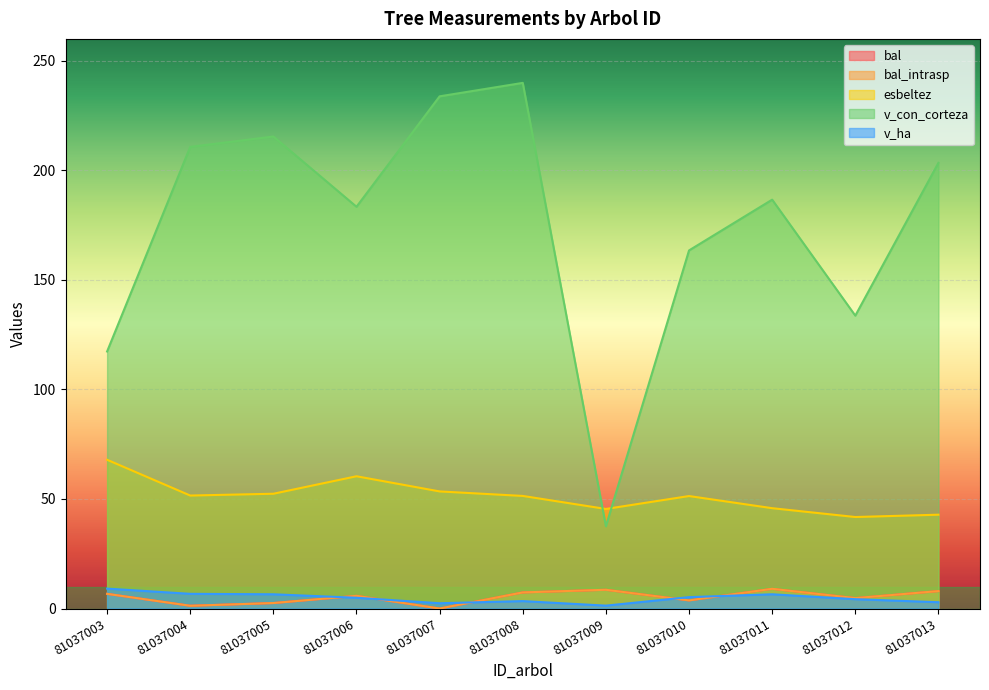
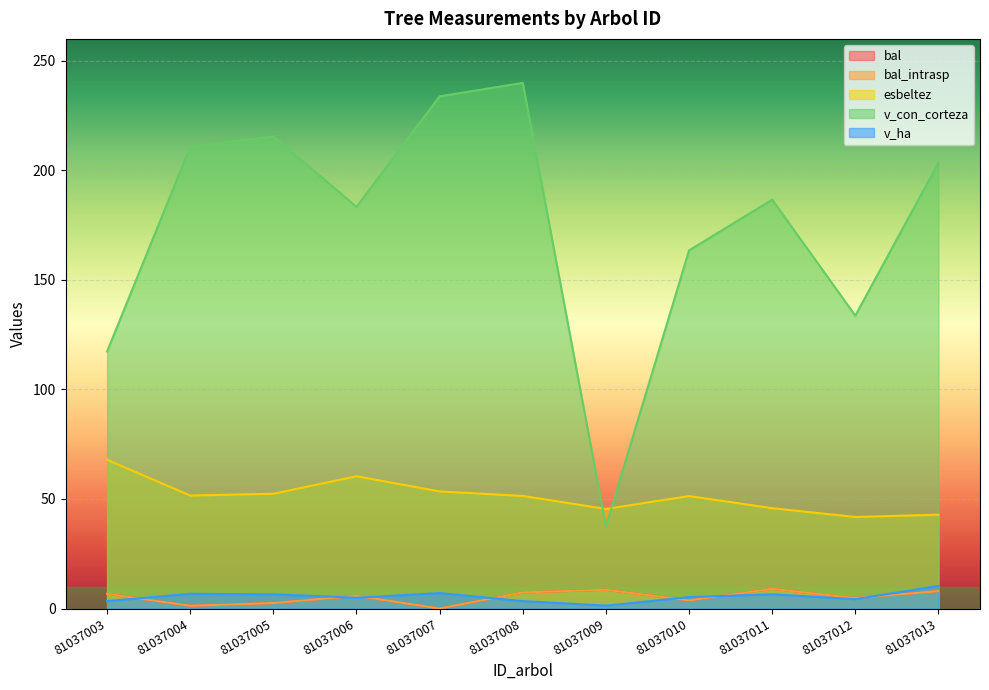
  {
    "v_con_corteza": {
      "81037003": 117,
      "81037004": 211,
      "81037005": 215,
      "81037006": 183,
      "81037007": 234,
      "81037008": 240,
      "81037009": 38,
      "81037010": 163,
      "81037011": 187,
      "81037012": 134,
      "81037013": 203
    },
    "v_ha": {
-     "81037003": 9,
+     "81037003": 3,
      "81037004": 7,
      "81037005": 7,
-     "81037007": 2,
+     "81037007": 7,
      "81037008": 3,
      "81037009": 1,
      "81037010": 5,
      "81037011": 7,
-     "81037013": 3
+     "81037013": 10
    }
  }
